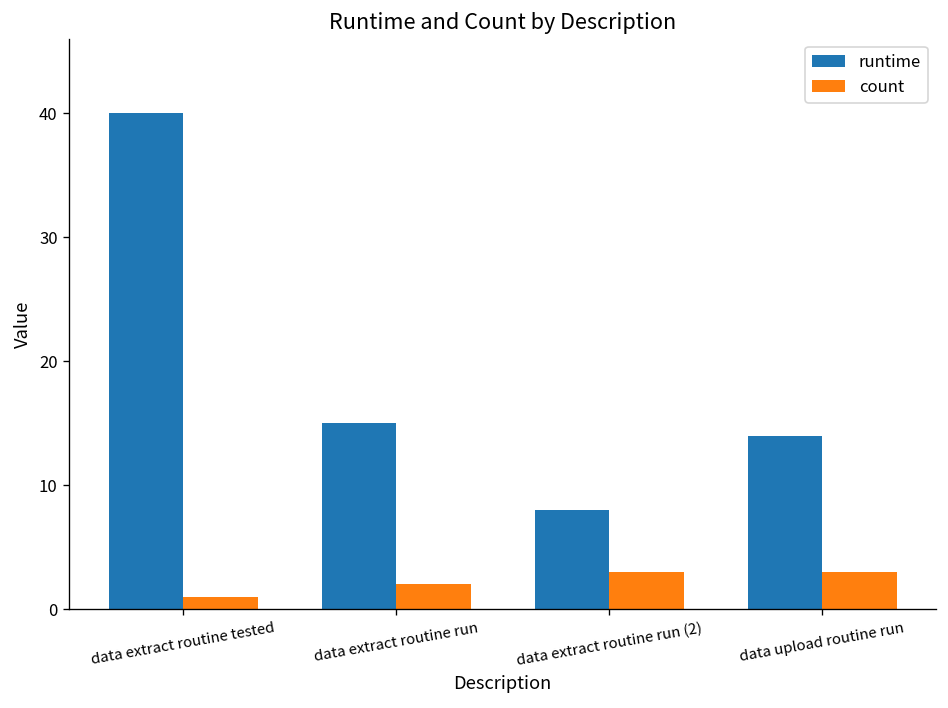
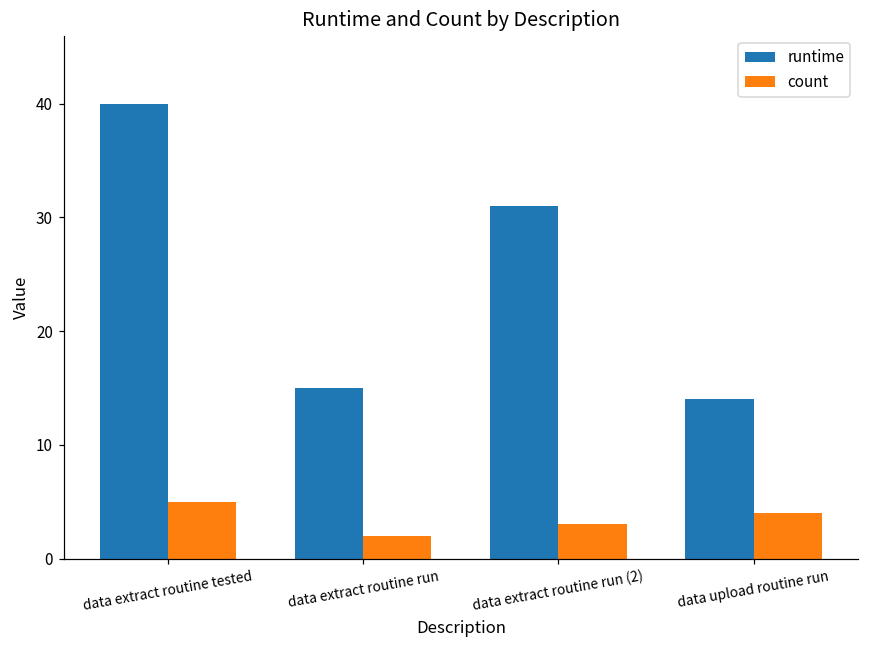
  {
    "runtime": {
      "data extract routine tested": 40,
      "data extract routine run": 15,
-     "data extract routine run (2)": 8,
+     "data extract routine run (2)": 31,
      "data upload routine run": 14
    },
    "count": {
-     "data extract routine tested": 1,
+     "data extract routine tested": 5,
      "data extract routine run": 2,
      "data extract routine run (2)": 3,
-     "data upload routine run": 3
+     "data upload routine run": 4
    }
  }
